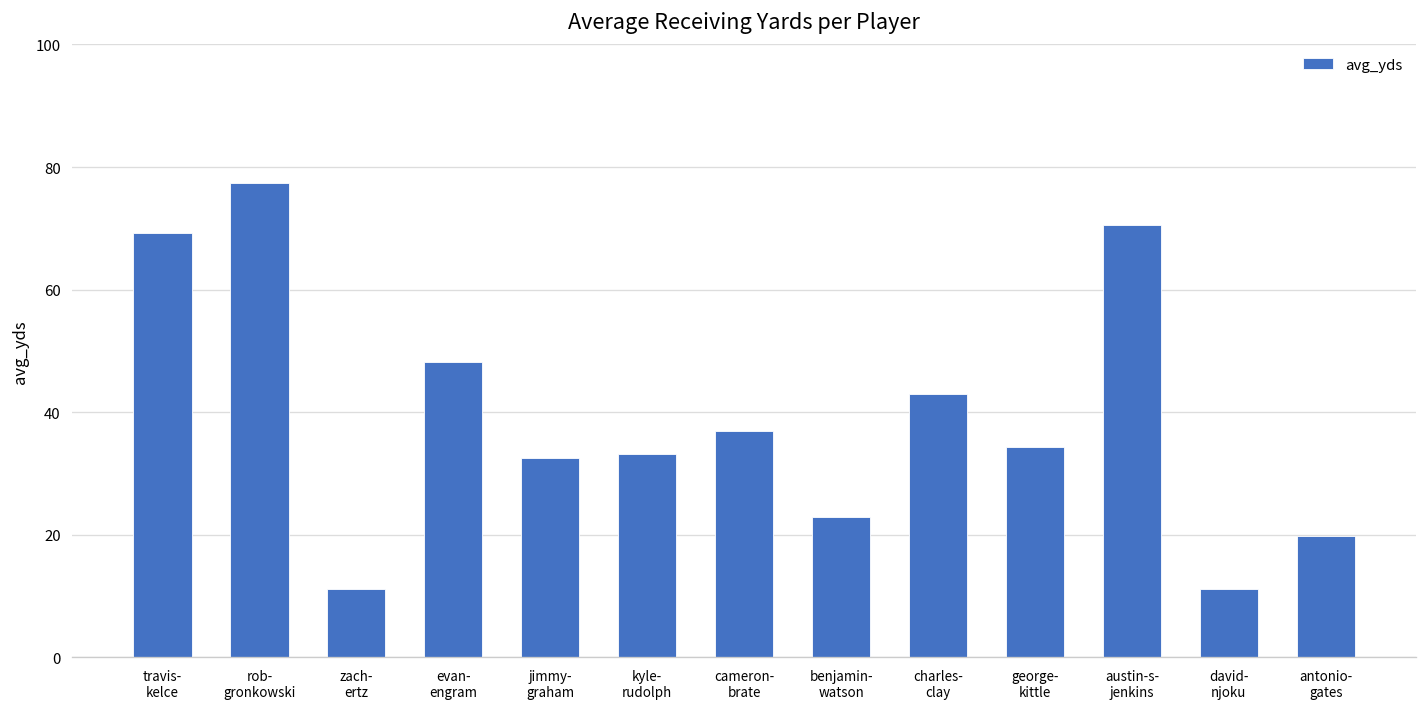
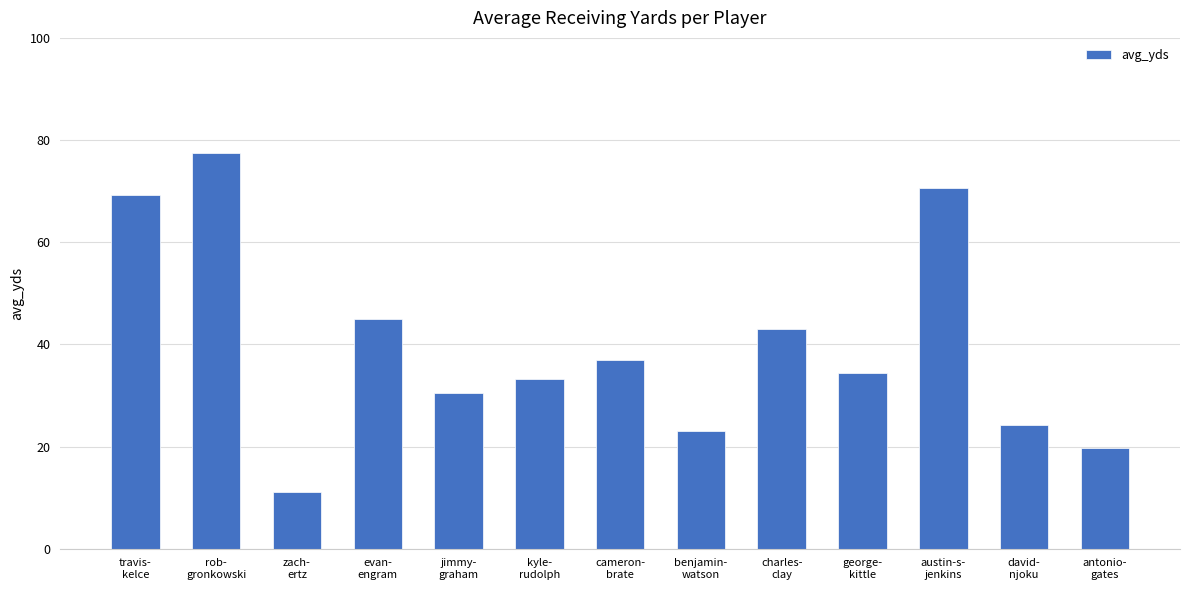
  {
    "travis- kelce": 69,
    "rob- gronkowski": 77,
    "zach- ertz": 11,
-   "evan- engram": 48,
-   "jimmy- graham": 33,
+   "evan- engram": 45,
+   "jimmy- graham": 30,
    "kyle- rudolph": 33,
    "cameron- brate": 37,
    "benjamin- watson": 23,
    "charles- clay": 43,
    "george- kittle": 34,
    "austin-s- jenkins": 71,
-   "david- njoku": 11,
+   "david- njoku": 24,
    "antonio- gates": 20
  }
